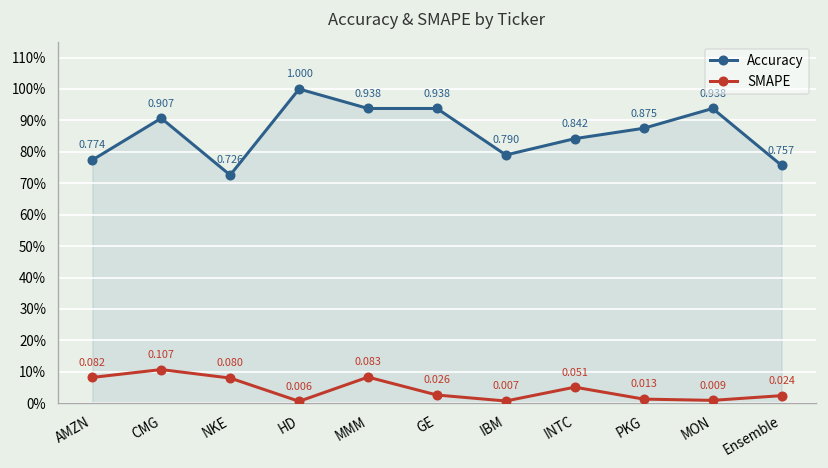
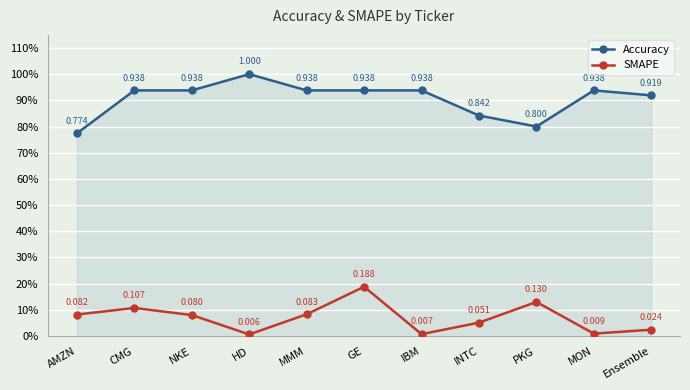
  {
    "Accuracy": {
      "AMZN": 0.774,
-     "CMG": 0.907,
-     "NKE": 0.726,
+     "CMG": 0.938,
+     "NKE": 0.938,
      "HD": 1.000,
      "MMM": 0.938,
      "GE": 0.938,
-     "IBM": 0.790,
+     "IBM": 0.938,
      "INTC": 0.842,
-     "PKG": 0.875,
-     "Ensemble": 0.757
+     "PKG": 0.800,
+     "Ensemble": 0.919
    },
    "SMAPE": {
      "AMZN": 0.082,
      "CMG": 0.107,
      "NKE": 0.080,
      "HD": 0.006,
      "MMM": 0.083,
-     "GE": 0.026,
+     "GE": 0.188,
      "IBM": 0.007,
      "INTC": 0.051,
-     "PKG": 0.013,
+     "PKG": 0.130,
      "MON": 0.009,
      "Ensemble": 0.024
    }
  }
